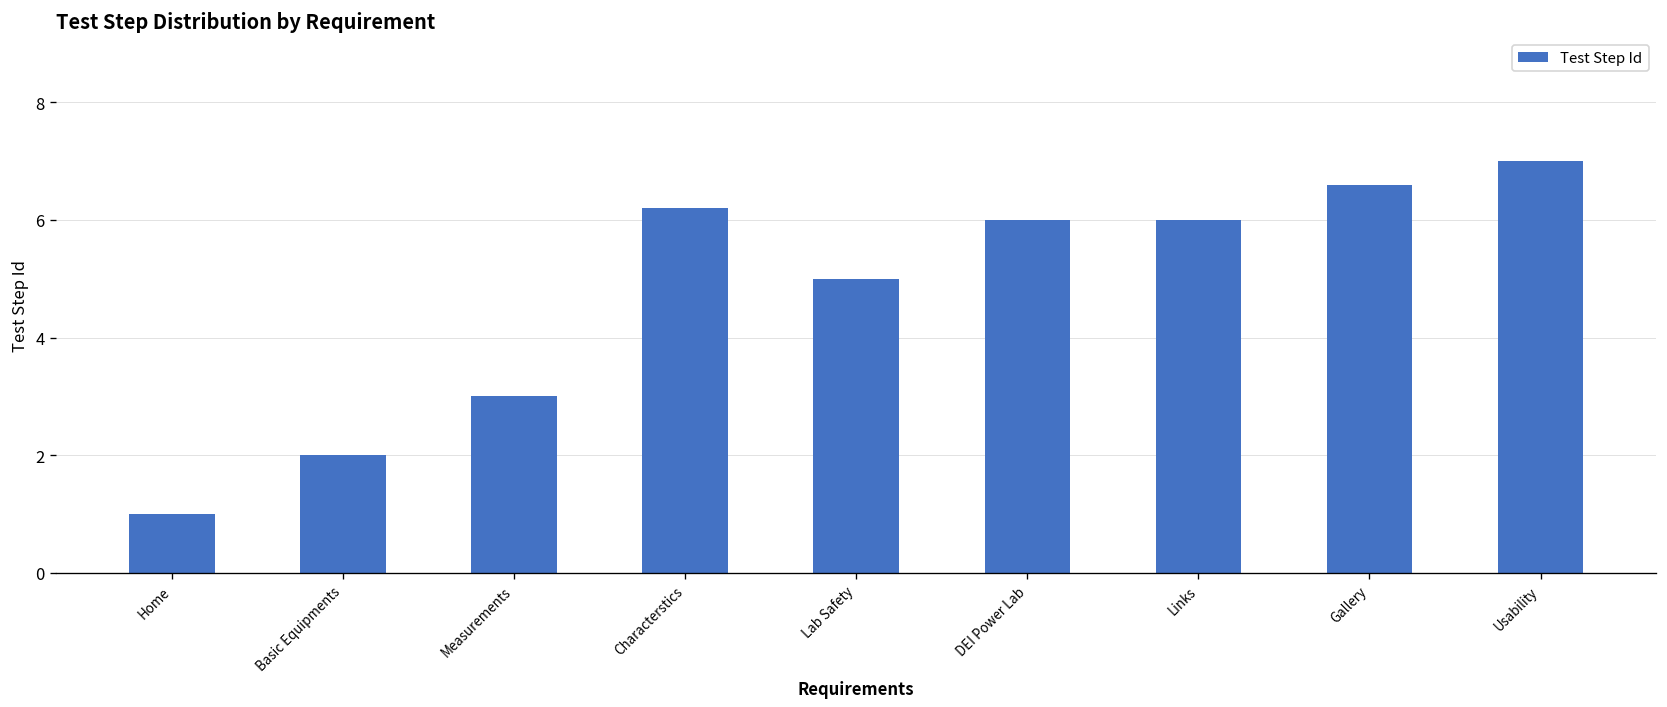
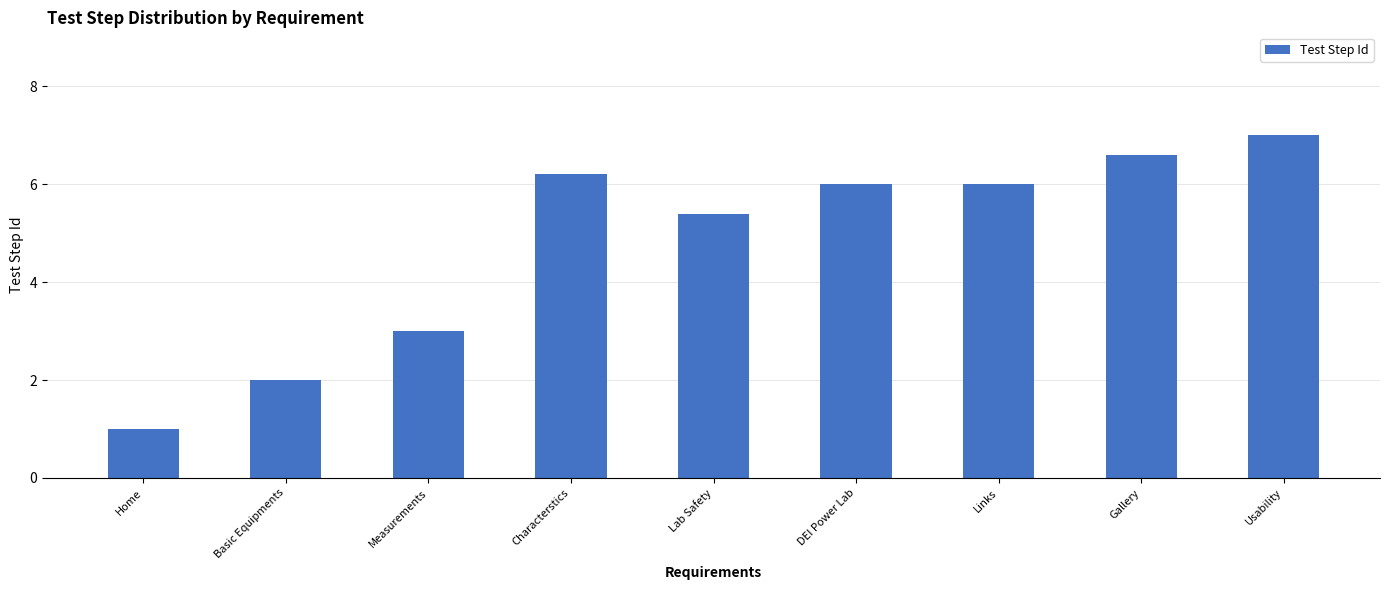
  {
    "Home": 1.0,
    "Basic Equipments": 2.0,
    "Measurements": 3.0,
    "Characterstics": 6.2,
-   "Lab Safety": 5.0,
+   "Lab Safety": 5.4,
    "DEI Power Lab": 6.0,
    "Links": 6.0,
    "Gallery": 6.6,
    "Usability": 7.0
  }
